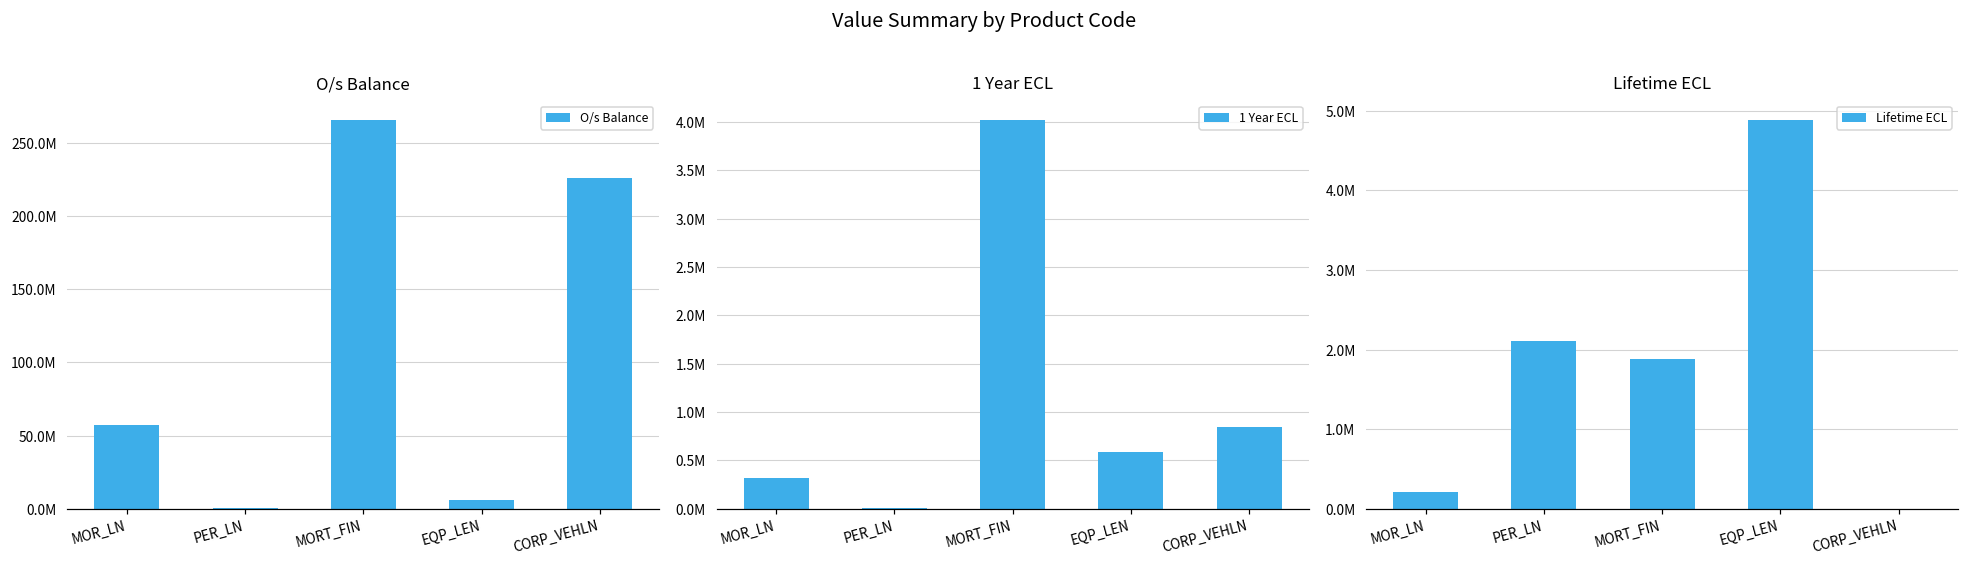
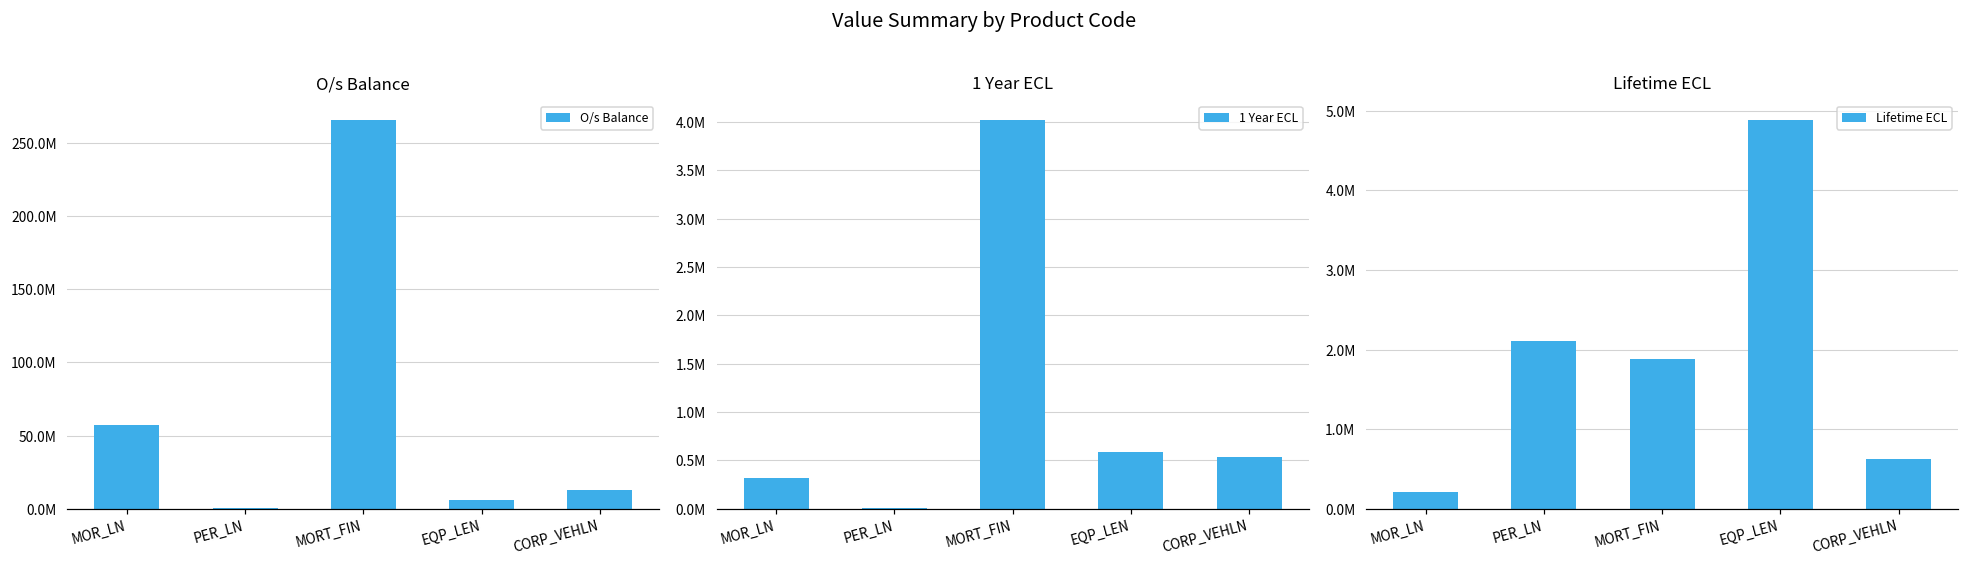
  {
    "O/s Balance": {
      "MOR_LN": 57000000,
      "MORT_FIN": 266000000,
      "EQP_LEN": 6000000,
-     "CORP_VEHLN": 226000000
+     "CORP_VEHLN": 13000000
    },
    "1 Year ECL": {
      "MOR_LN": 300000,
      "MORT_FIN": 4000000,
      "EQP_LEN": 600000,
-     "CORP_VEHLN": 800000
+     "CORP_VEHLN": 500000
    },
    "Lifetime ECL": {
      "MOR_LN": 200000,
      "PER_LN": 2100000,
      "MORT_FIN": 1900000,
      "EQP_LEN": 4900000,
-     "CORP_VEHLN": 0
+     "CORP_VEHLN": 600000
    }
  }
